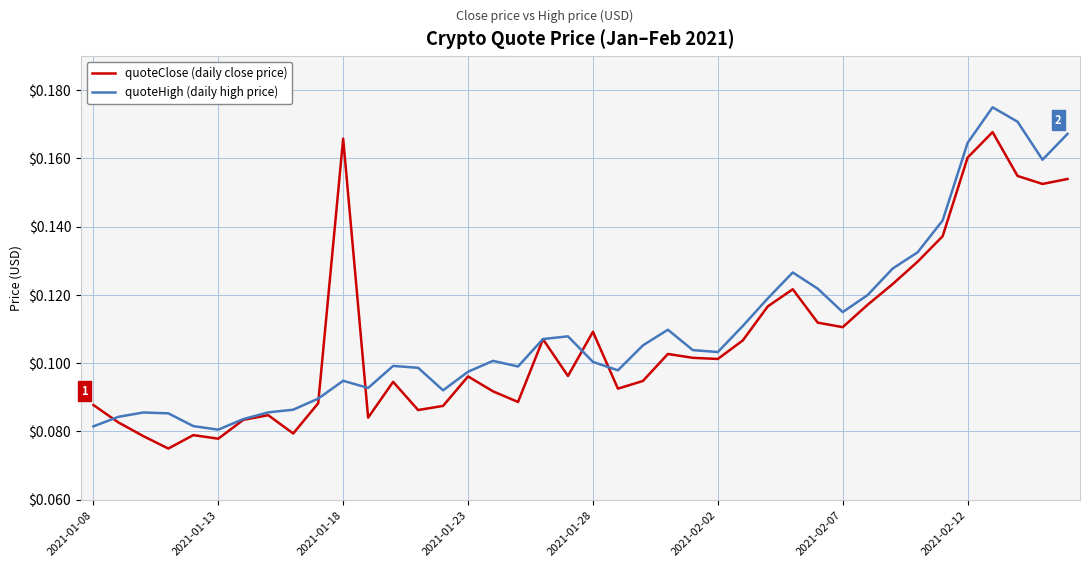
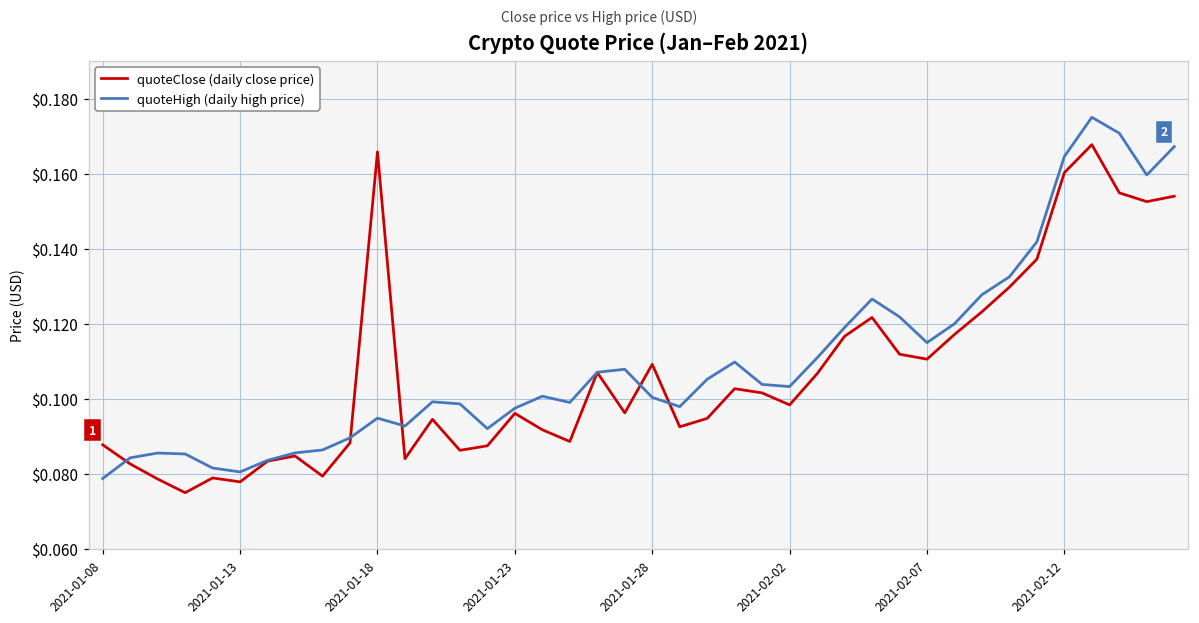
  {
    "quoteClose (daily close price)": {
      "2021-01-13": "$0.078",
      "2021-01-18": "$0.166",
      "2021-01-23": "$0.096",
      "2021-01-28": "$0.109",
-     "2021-02-02": "$0.101",
+     "2021-02-02": "$0.098",
      "2021-02-07": "$0.111",
      "2021-02-12": "$0.160"
    },
    "quoteHigh (daily high price)": {
-     "2021-01-08": "$0.081",
+     "2021-01-08": "$0.079",
      "2021-01-13": "$0.081",
      "2021-01-18": "$0.095",
      "2021-01-23": "$0.098",
      "2021-01-28": "$0.100",
      "2021-02-02": "$0.103",
      "2021-02-07": "$0.115",
      "2021-02-12": "$0.165"
    }
  }
